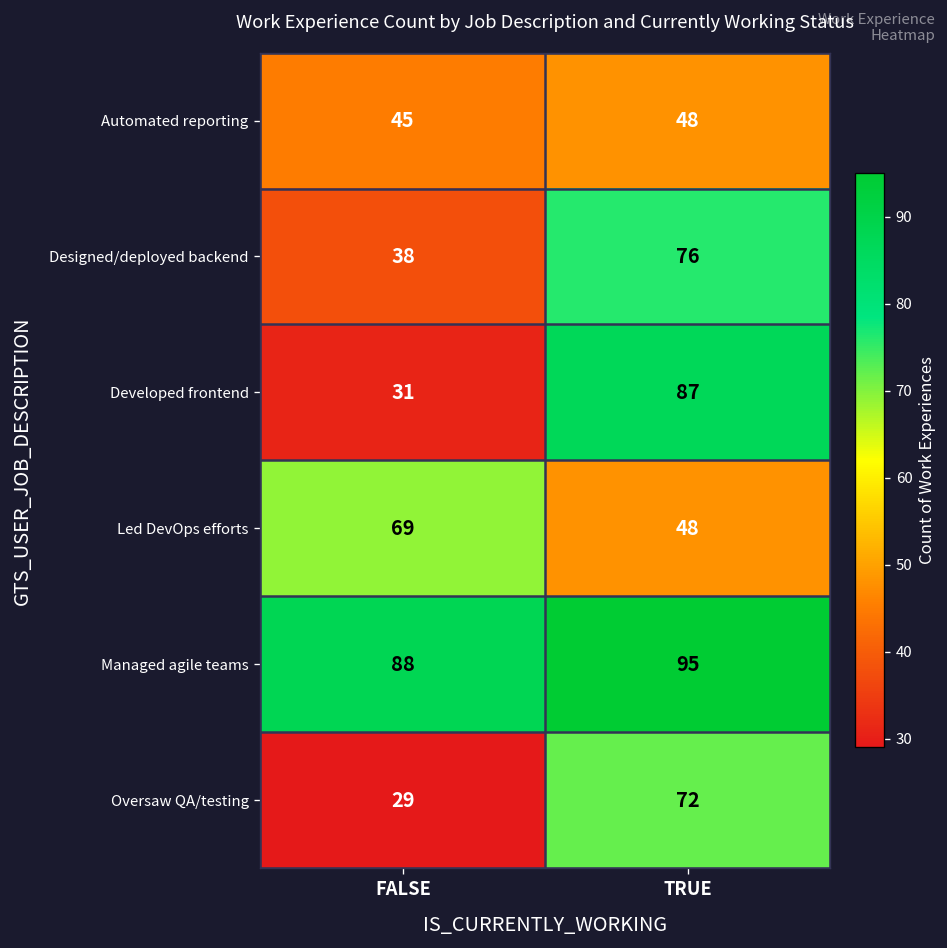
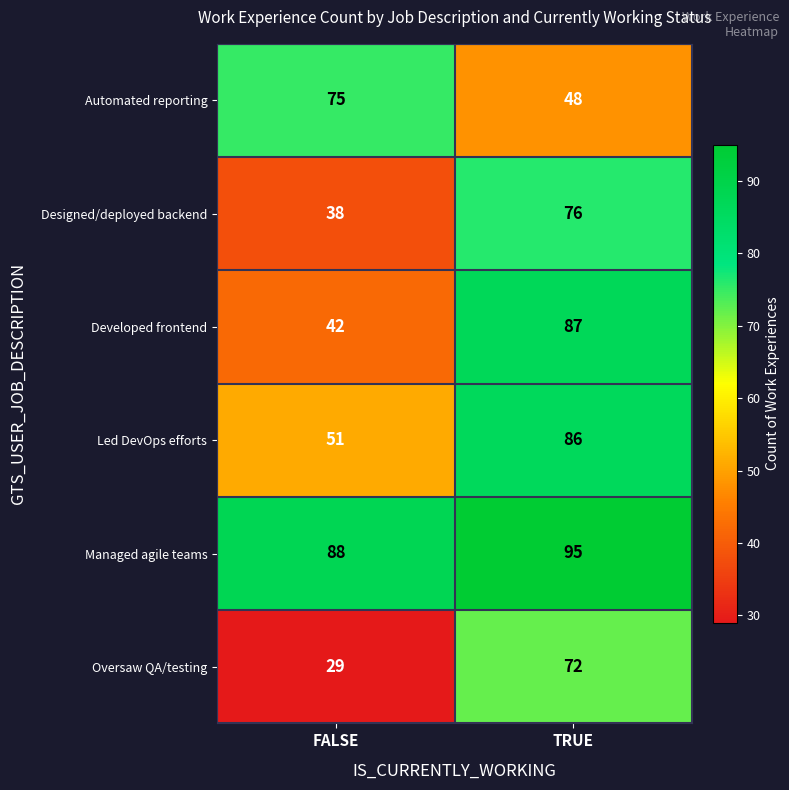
  {
    "Automated reporting": {
-     "FALSE": 45,
+     "FALSE": 75,
      "TRUE": 48
    },
    "Designed/deployed backend": {
      "FALSE": 38,
      "TRUE": 76
    },
    "Developed frontend": {
-     "FALSE": 31,
+     "FALSE": 42,
      "TRUE": 87
    },
    "Led DevOps efforts": {
-     "FALSE": 69,
-     "TRUE": 48
+     "FALSE": 51,
+     "TRUE": 86
    },
    "Managed agile teams": {
      "FALSE": 88,
      "TRUE": 95
    },
    "Oversaw QA/testing": {
      "FALSE": 29,
      "TRUE": 72
    }
  }
